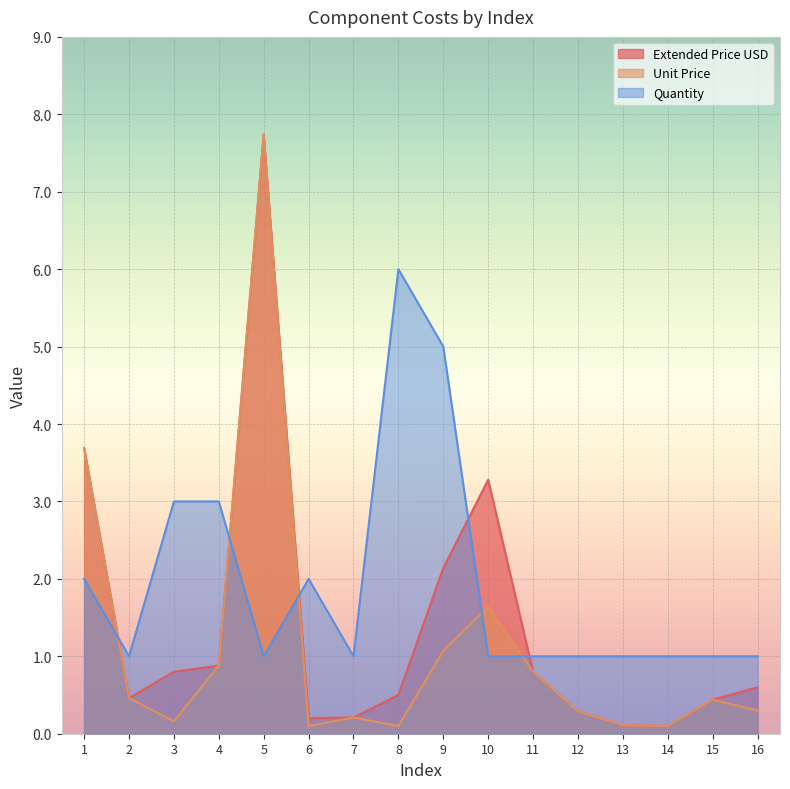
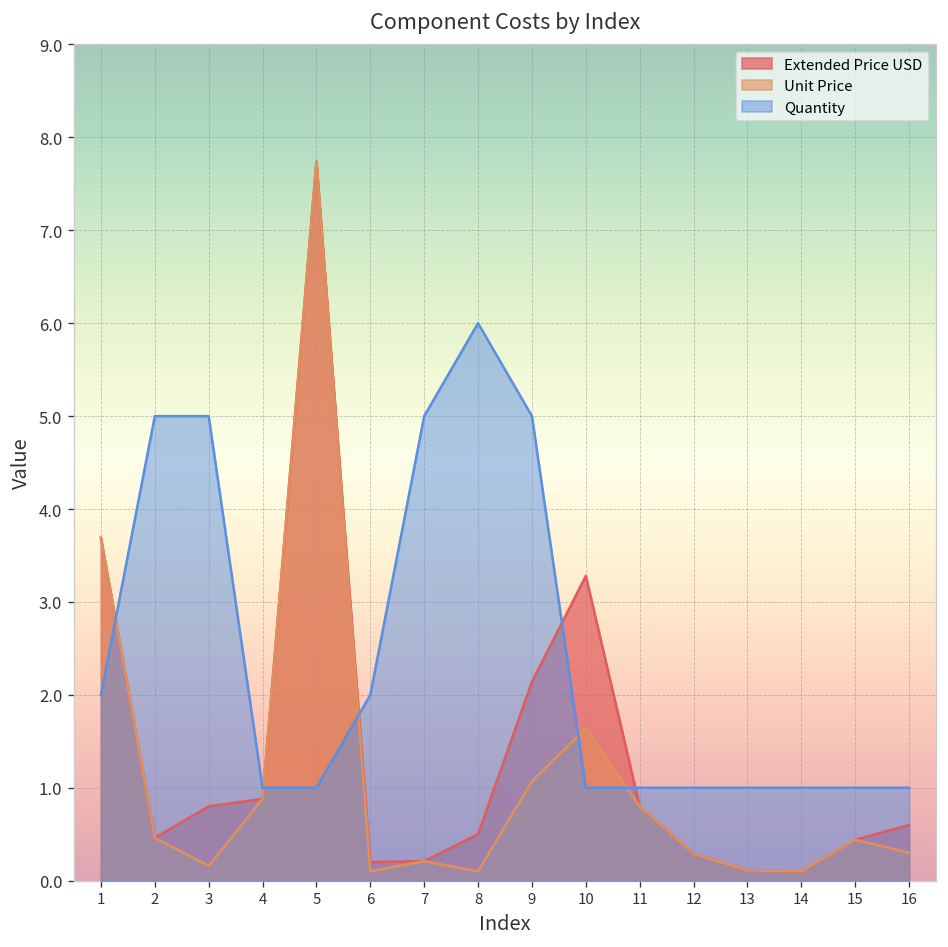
  {
    "Quantity": {
      "1": 2,
-     "2": 1,
-     "3": 3,
-     "4": 3,
+     "2": 5,
+     "3": 5,
+     "4": 1,
      "5": 1,
      "6": 2,
-     "7": 1,
+     "7": 5,
      "8": 6,
      "9": 5,
      "10": 1,
      "11": 1,
      "12": 1,
      "13": 1,
      "14": 1,
      "15": 1,
      "16": 1
    }
  }
